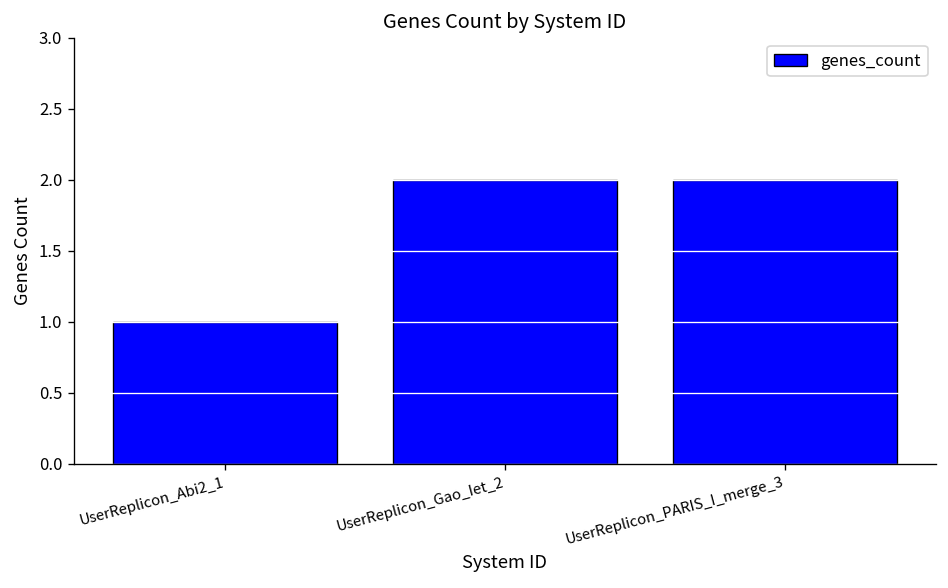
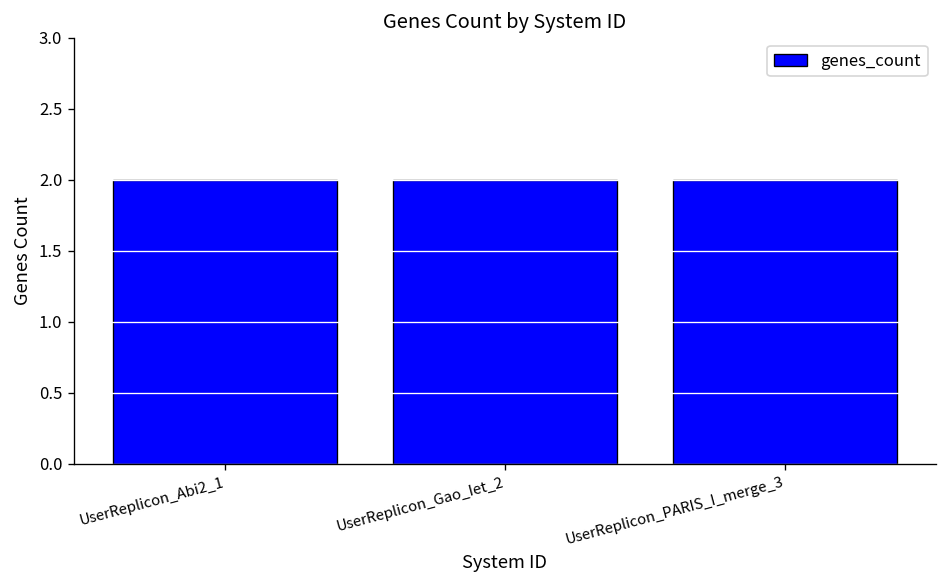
  {
-   "UserReplicon_Abi2_1": 1,
+   "UserReplicon_Abi2_1": 2,
    "UserReplicon_Gao_Iet_2": 2,
    "UserReplicon_PARIS_I_merge_3": 2
  }
